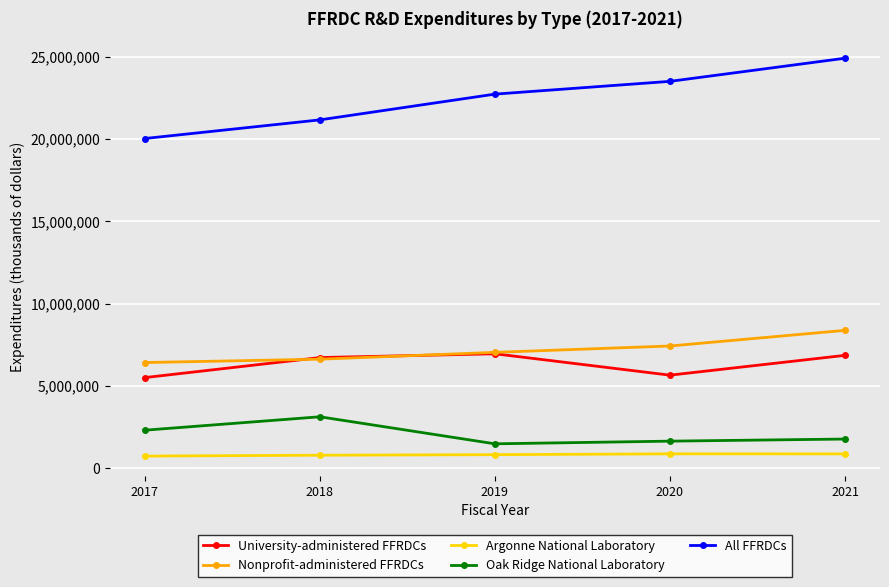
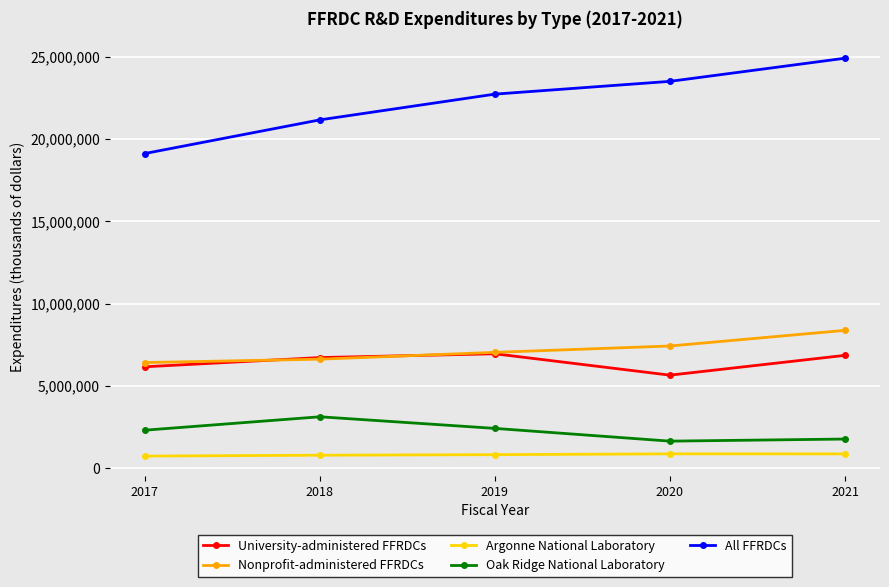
  {
    "University-administered FFRDCs": {
-     "2017": "5,500,000",
+     "2017": "6,200,000",
      "2020": "5,600,000",
      "2021": "6,900,000"
    },
    "Oak Ridge National Laboratory": {
      "2017": "2,300,000",
      "2018": "3,100,000",
-     "2019": "1,500,000",
+     "2019": "2,400,000",
      "2020": "1,600,000",
      "2021": "1,800,000"
    },
    "All FFRDCs": {
-     "2017": "20,000,000",
+     "2017": "19,100,000",
      "2018": "21,200,000",
      "2019": "22,700,000",
      "2020": "23,500,000",
      "2021": "24,900,000"
    }
  }
